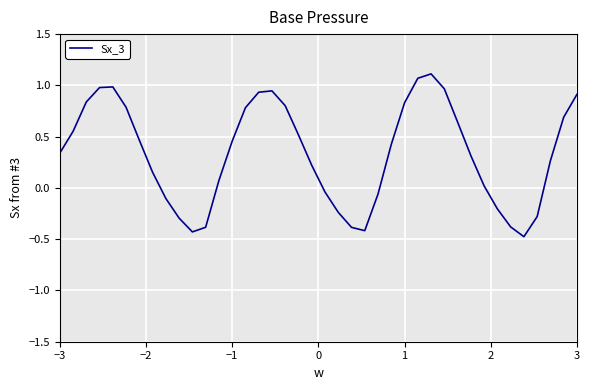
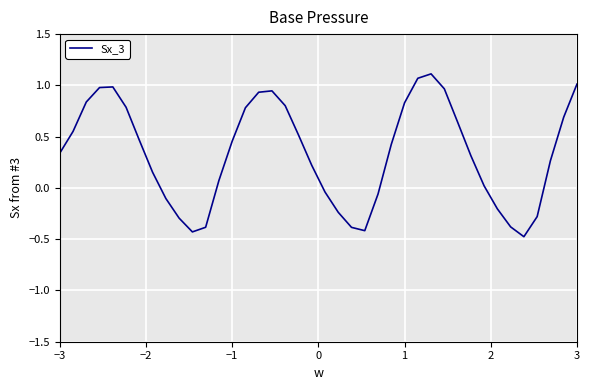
  {
    "−3": 0.34,
    "−1": 0.46,
    "1": 0.83,
-   "3": 0.91
+   "3": 1.01
  }
